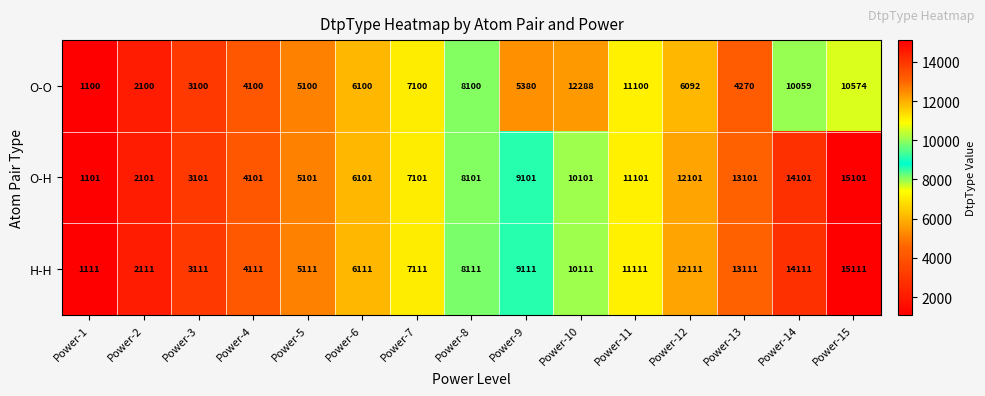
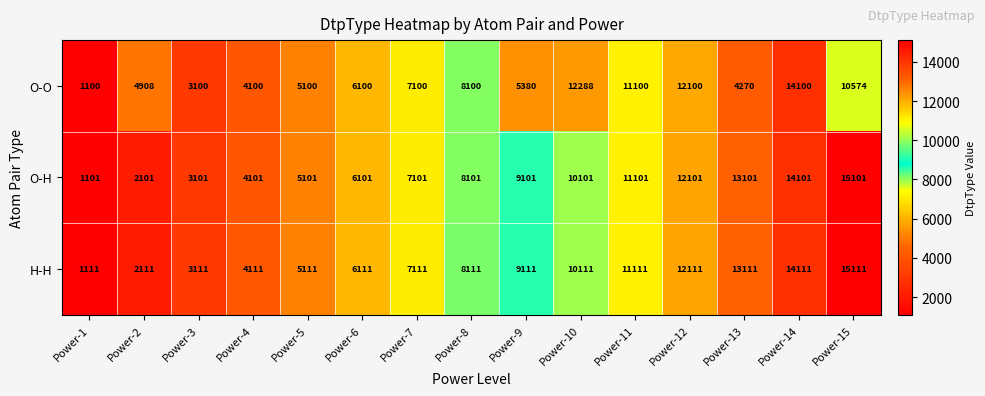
  {
    "O-O": {
      "Power-1": 1100,
-     "Power-2": 2100,
+     "Power-2": 4908,
      "Power-3": 3100,
      "Power-4": 4100,
      "Power-5": 5100,
      "Power-6": 6100,
      "Power-7": 7100,
      "Power-8": 8100,
      "Power-9": 5380,
      "Power-10": 12288,
      "Power-11": 11100,
-     "Power-12": 6092,
+     "Power-12": 12100,
      "Power-13": 4270,
-     "Power-14": 10059,
+     "Power-14": 14100,
      "Power-15": 10574
    },
    "O-H": {
      "Power-1": 1101,
      "Power-2": 2101,
      "Power-3": 3101,
      "Power-4": 4101,
      "Power-5": 5101,
      "Power-6": 6101,
      "Power-7": 7101,
      "Power-8": 8101,
      "Power-9": 9101,
      "Power-10": 10101,
      "Power-11": 11101,
      "Power-12": 12101,
      "Power-13": 13101,
      "Power-14": 14101,
      "Power-15": 15101
    },
    "H-H": {
      "Power-1": 1111,
      "Power-2": 2111,
      "Power-3": 3111,
      "Power-4": 4111,
      "Power-5": 5111,
      "Power-6": 6111,
      "Power-7": 7111,
      "Power-8": 8111,
      "Power-9": 9111,
      "Power-10": 10111,
      "Power-11": 11111,
      "Power-12": 12111,
      "Power-13": 13111,
      "Power-14": 14111,
      "Power-15": 15111
    }
  }
